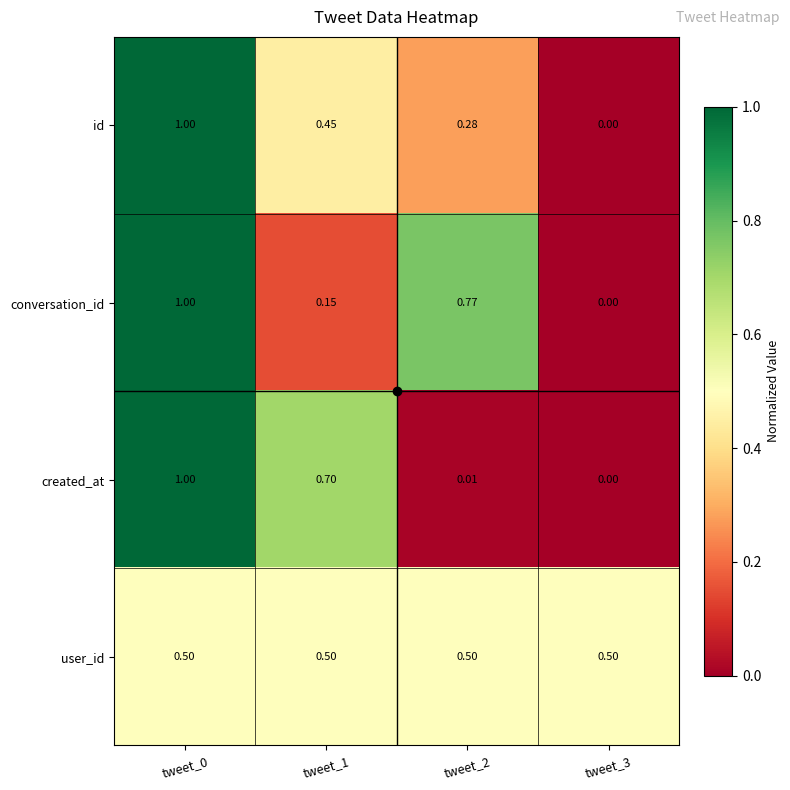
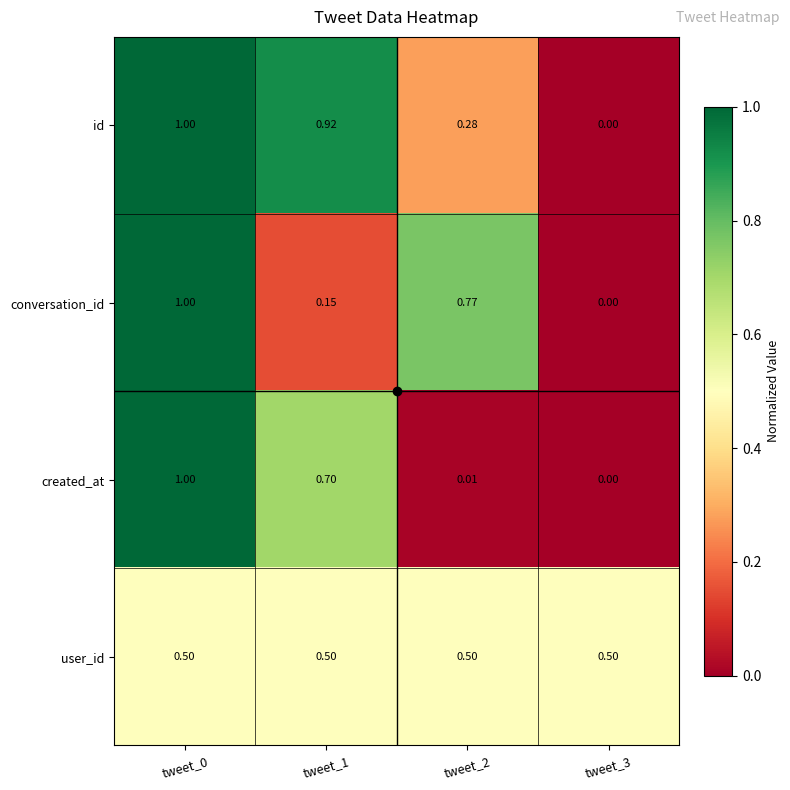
  {
    "id": {
      "tweet_0": 1.00,
-     "tweet_1": 0.45,
+     "tweet_1": 0.92,
      "tweet_2": 0.28,
      "tweet_3": 0.00
    },
    "conversation_id": {
      "tweet_0": 1.00,
      "tweet_1": 0.15,
      "tweet_2": 0.77,
      "tweet_3": 0.00
    },
    "created_at": {
      "tweet_0": 1.00,
      "tweet_1": 0.70,
      "tweet_2": 0.01,
      "tweet_3": 0.00
    },
    "user_id": {
      "tweet_0": 0.50,
      "tweet_1": 0.50,
      "tweet_2": 0.50,
      "tweet_3": 0.50
    }
  }
